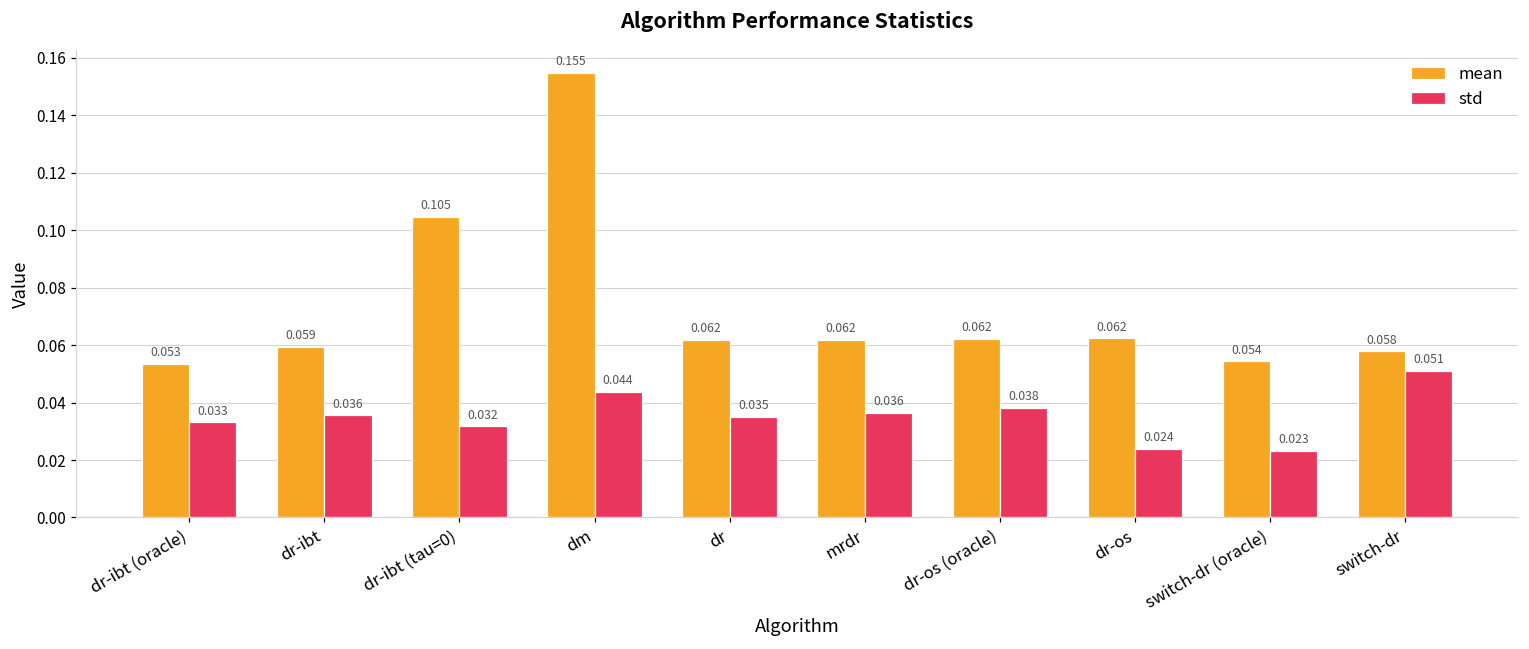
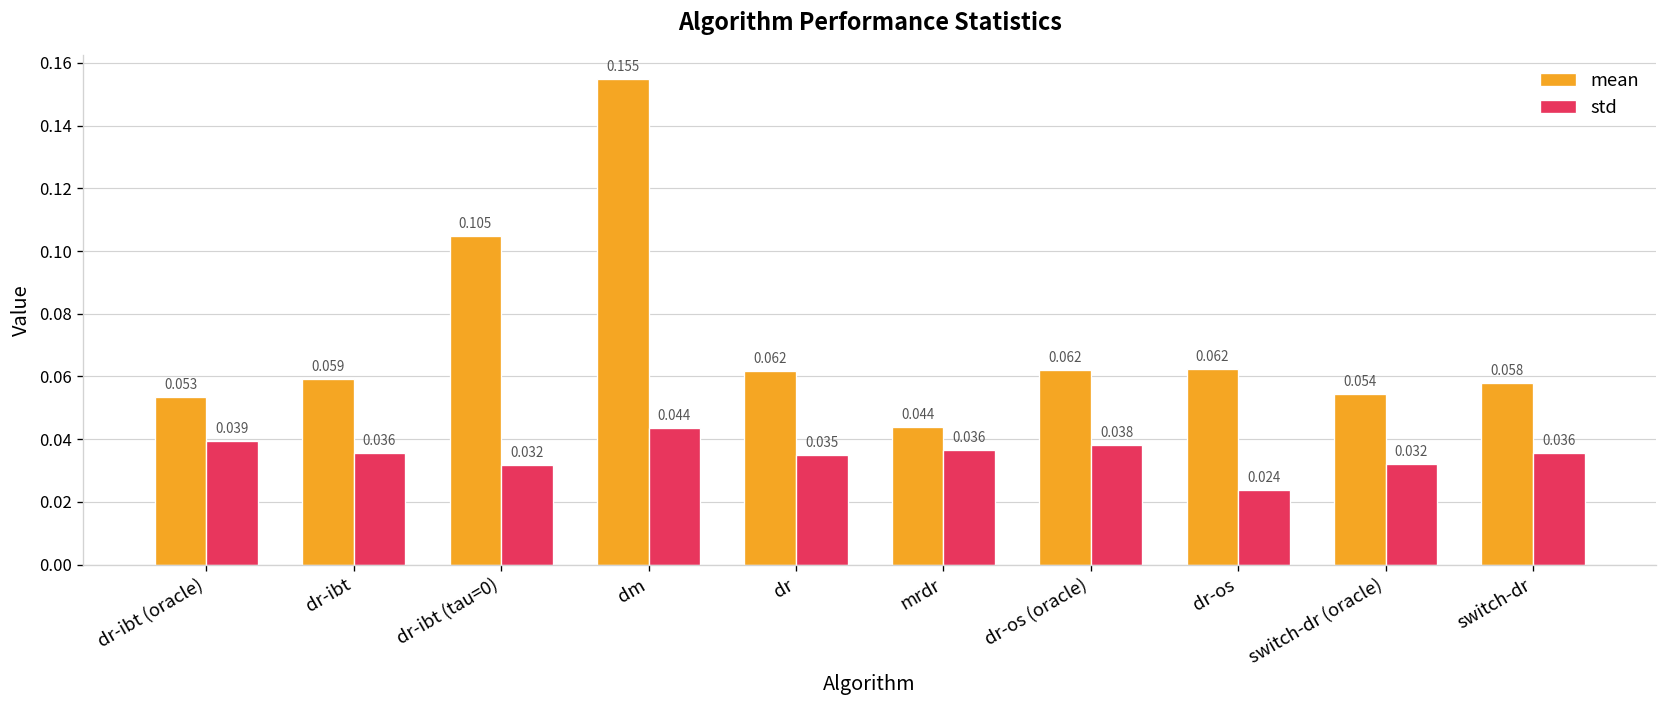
  {
    "mean": {
      "dr-ibt (oracle)": 0.053,
      "dr-ibt": 0.059,
      "dr-ibt (tau=0)": 0.105,
      "dm": 0.155,
      "dr": 0.062,
-     "mrdr": 0.062,
+     "mrdr": 0.044,
      "dr-os (oracle)": 0.062,
      "dr-os": 0.062,
      "switch-dr (oracle)": 0.054,
      "switch-dr": 0.058
    },
    "std": {
-     "dr-ibt (oracle)": 0.033,
+     "dr-ibt (oracle)": 0.039,
      "dr-ibt": 0.036,
      "dr-ibt (tau=0)": 0.032,
      "dm": 0.044,
      "dr": 0.035,
      "mrdr": 0.036,
      "dr-os (oracle)": 0.038,
      "dr-os": 0.024,
-     "switch-dr (oracle)": 0.023,
-     "switch-dr": 0.051
+     "switch-dr (oracle)": 0.032,
+     "switch-dr": 0.036
    }
  }
